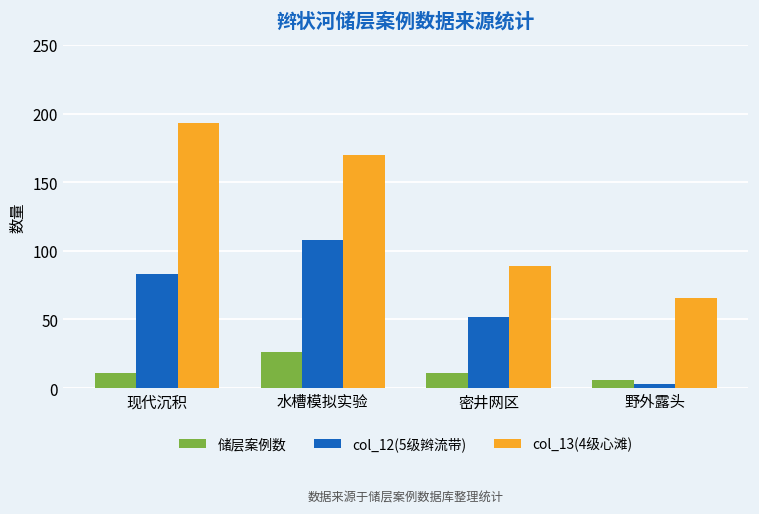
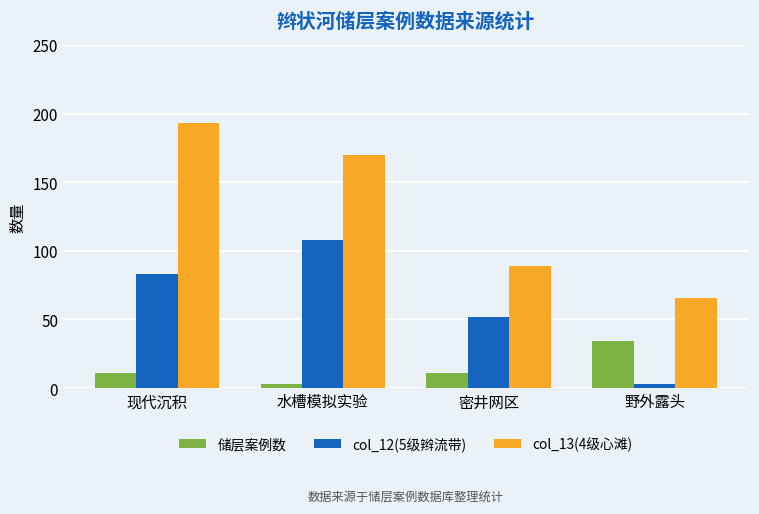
  {
    "储层案例数": {
      "现代沉积": 11,
-     "水槽模拟实验": 26,
+     "水槽模拟实验": 3,
      "密井网区": 11,
-     "野外露头": 6
+     "野外露头": 34
    },
    "col_12(5级辫流带)": {
      "现代沉积": 83,
      "水槽模拟实验": 108,
      "密井网区": 52,
      "野外露头": 3
    },
    "col_13(4级心滩)": {
      "现代沉积": 193,
      "水槽模拟实验": 170,
      "密井网区": 89,
      "野外露头": 66
    }
  }
